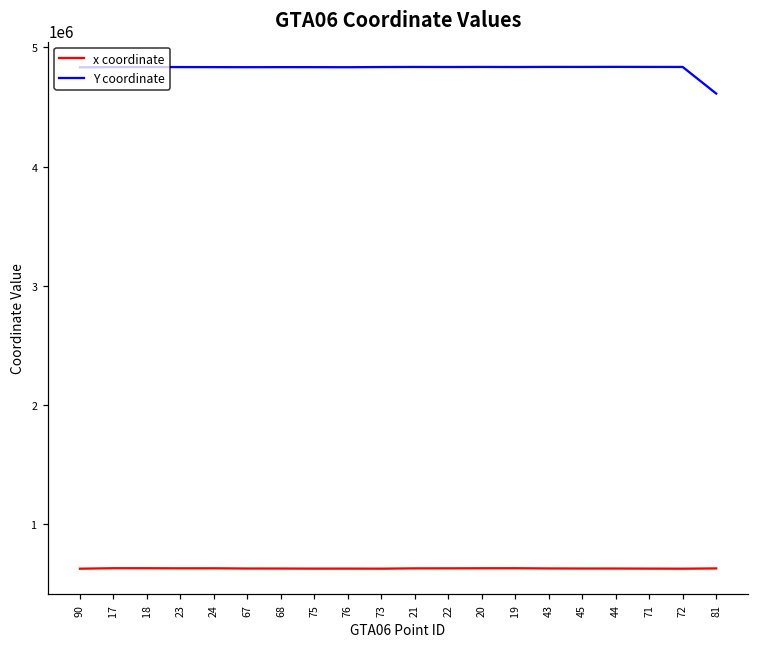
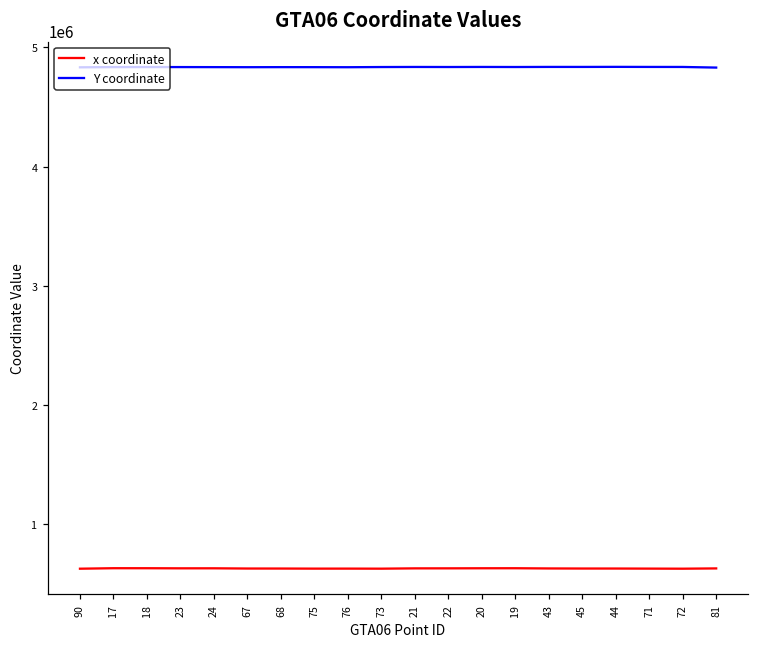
  {
    "x coordinate": {
      "90": 630000,
      "17": 630000,
      "18": 630000,
      "23": 630000,
      "24": 630000,
      "67": 630000,
      "68": 630000,
      "75": 630000,
      "76": 630000,
      "73": 630000,
      "21": 630000,
      "22": 630000,
      "20": 630000,
      "19": 630000,
      "43": 630000,
      "45": 630000,
      "44": 630000,
      "71": 630000,
      "72": 630000,
      "81": 630000
    },
    "Y coordinate": {
      "23": 4840000,
      "24": 4840000,
      "67": 4830000,
      "68": 4830000,
      "75": 4830000,
      "76": 4830000,
      "73": 4840000,
      "21": 4840000,
      "22": 4840000,
      "20": 4840000,
      "19": 4840000,
      "43": 4840000,
      "45": 4840000,
      "44": 4840000,
      "71": 4840000,
      "72": 4840000,
-     "81": 4610000
+     "81": 4830000
    }
  }
